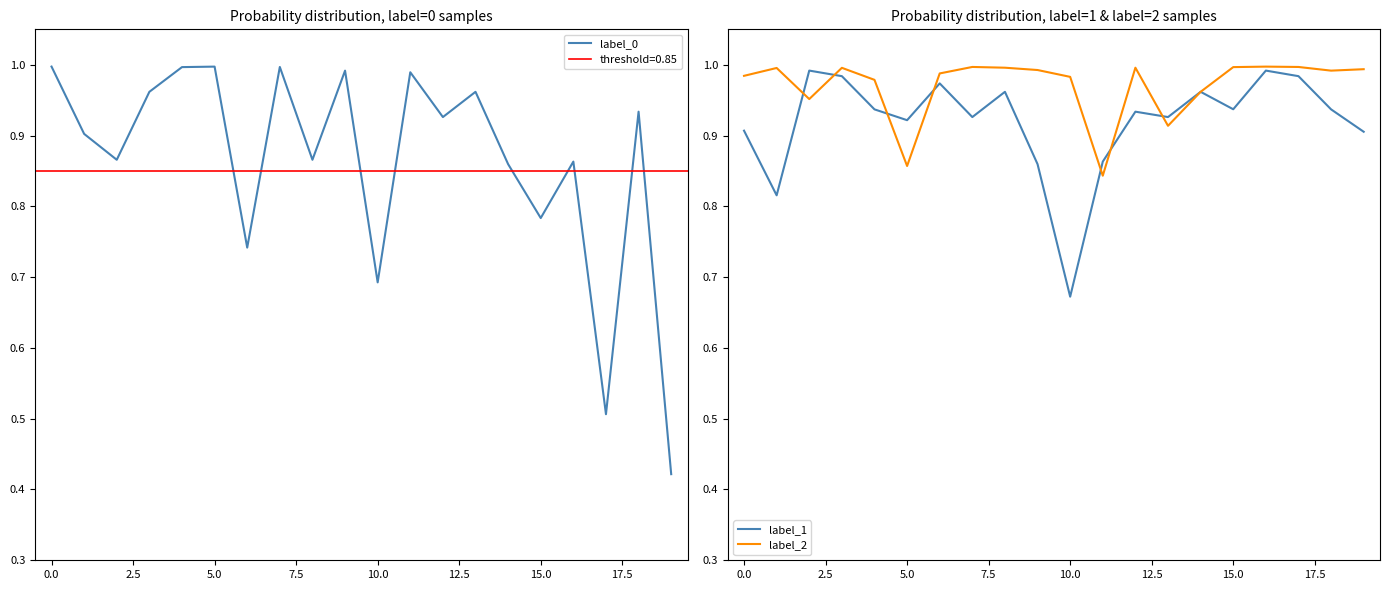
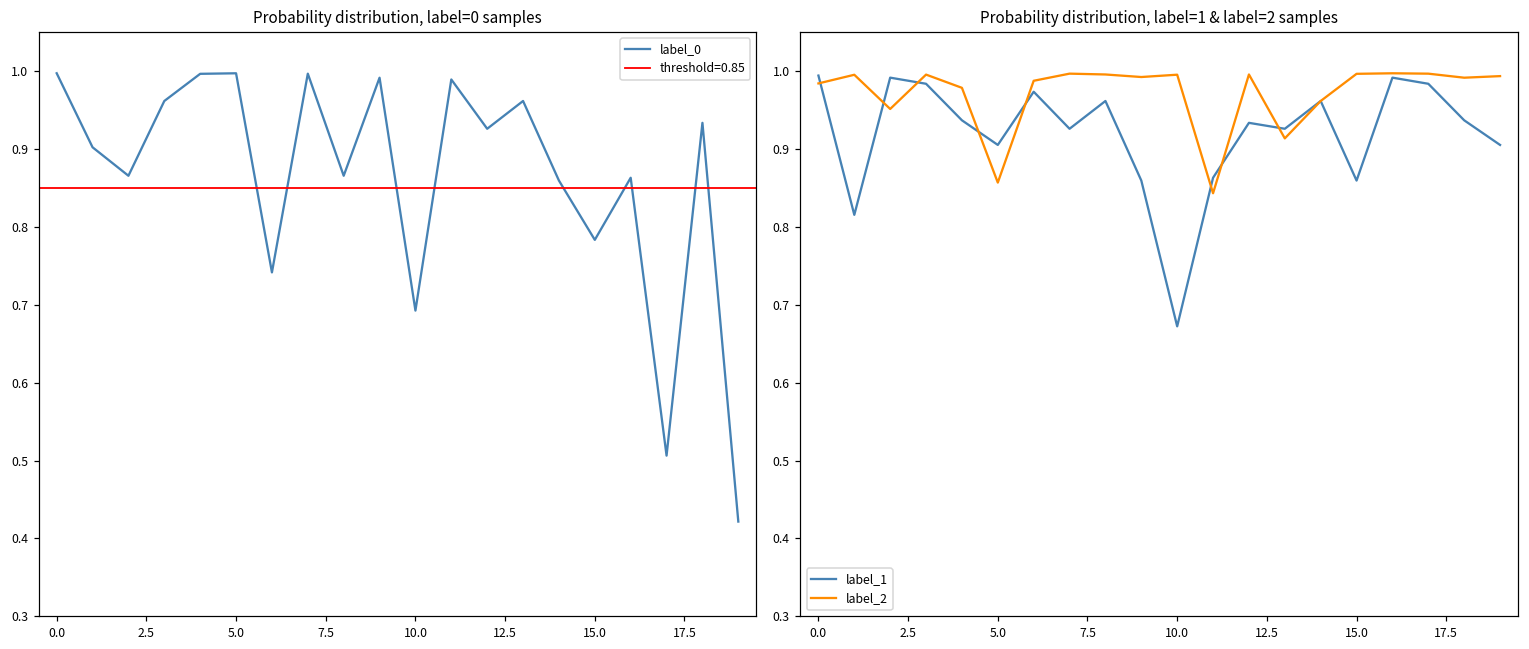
  {
    "Probability distribution, label=0 samples": {
      "0.0": 1.00,
      "5.0": 1.00,
      "10.0": 0.69,
      "15.0": 0.78
    },
    "Probability distribution, label=1 & label=2 samples": {
      "label_1": {
-       "0.0": 0.91,
-       "5.0": 0.92,
+       "0.0": 0.99,
+       "5.0": 0.91,
        "10.0": 0.67,
-       "15.0": 0.94
+       "15.0": 0.86
      },
      "label_2": {
        "0.0": 0.98,
        "5.0": 0.86,
-       "10.0": 0.98,
+       "10.0": 1.00,
        "15.0": 1.00
      }
    }
  }
